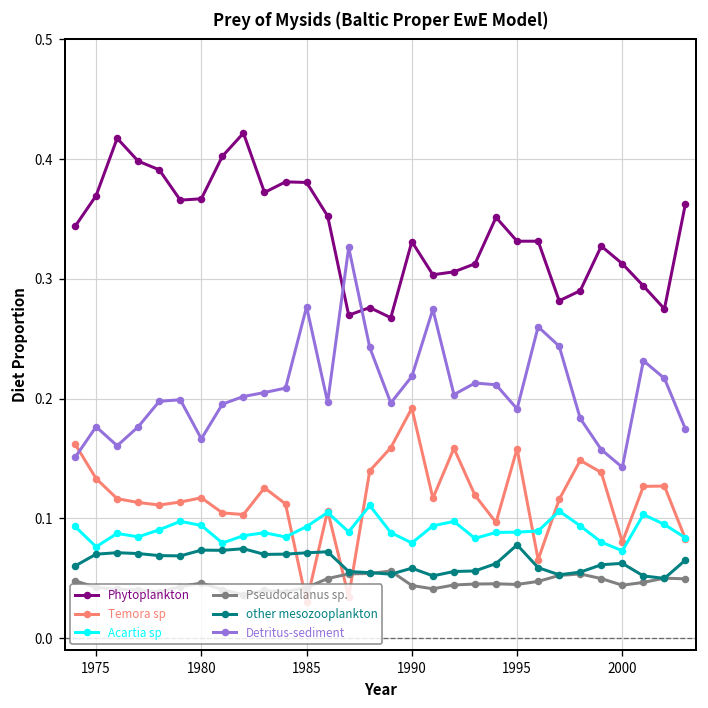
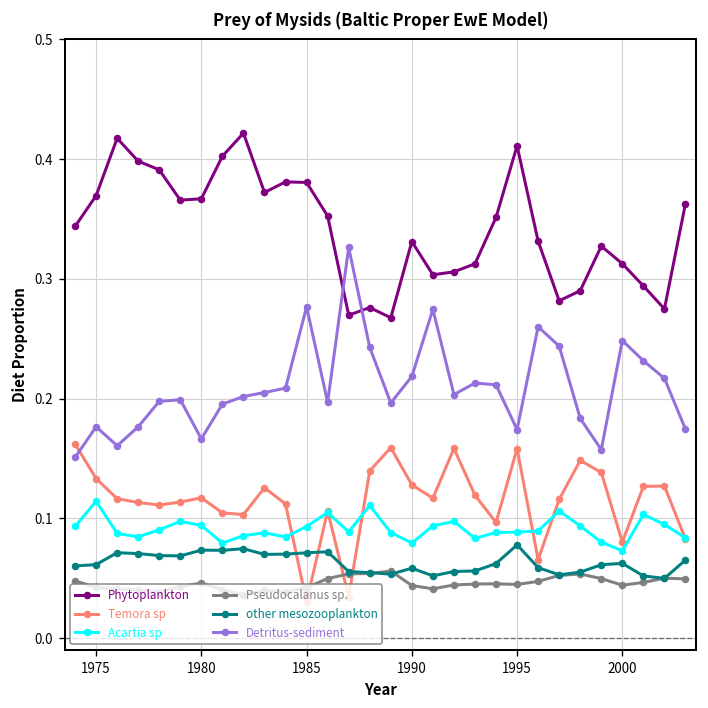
  {
    "Phytoplankton": {
      "1975": 0.37,
      "1980": 0.37,
      "1985": 0.38,
      "1990": 0.33,
-     "1995": 0.33,
+     "1995": 0.41,
      "2000": 0.31
    },
    "Temora sp": {
      "1975": 0.13,
      "1980": 0.12,
-     "1990": 0.19,
+     "1990": 0.13,
      "1995": 0.16,
      "2000": 0.08
    },
    "Acartia sp": {
-     "1975": 0.08,
+     "1975": 0.11,
      "1980": 0.09,
      "1985": 0.09,
      "1990": 0.08,
      "1995": 0.09,
      "2000": 0.07
    },
    "Pseudocalanus sp.": {
      "1980": 0.05,
      "1990": 0.04,
      "1995": 0.04,
      "2000": 0.04
    },
    "other mesozooplankton": {
-     "1975": 0.07,
+     "1975": 0.06,
      "1980": 0.07,
      "1985": 0.07,
      "1990": 0.06,
      "1995": 0.08,
      "2000": 0.06
    },
    "Detritus-sediment": {
      "1975": 0.18,
      "1980": 0.17,
      "1985": 0.28,
      "1990": 0.22,
-     "1995": 0.19,
-     "2000": 0.14
+     "1995": 0.17,
+     "2000": 0.25
    }
  }
